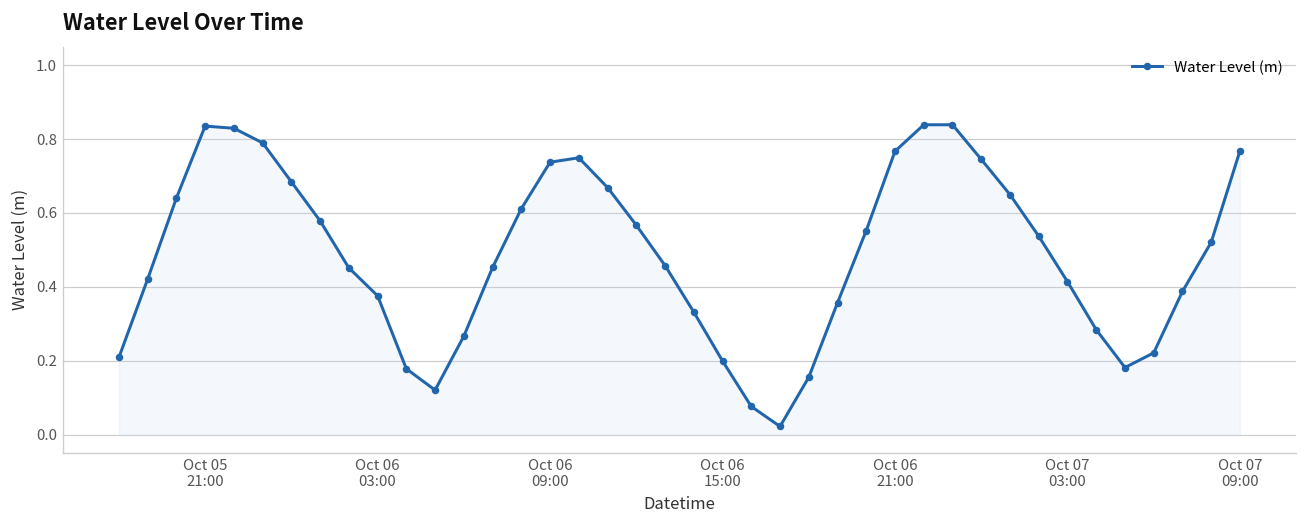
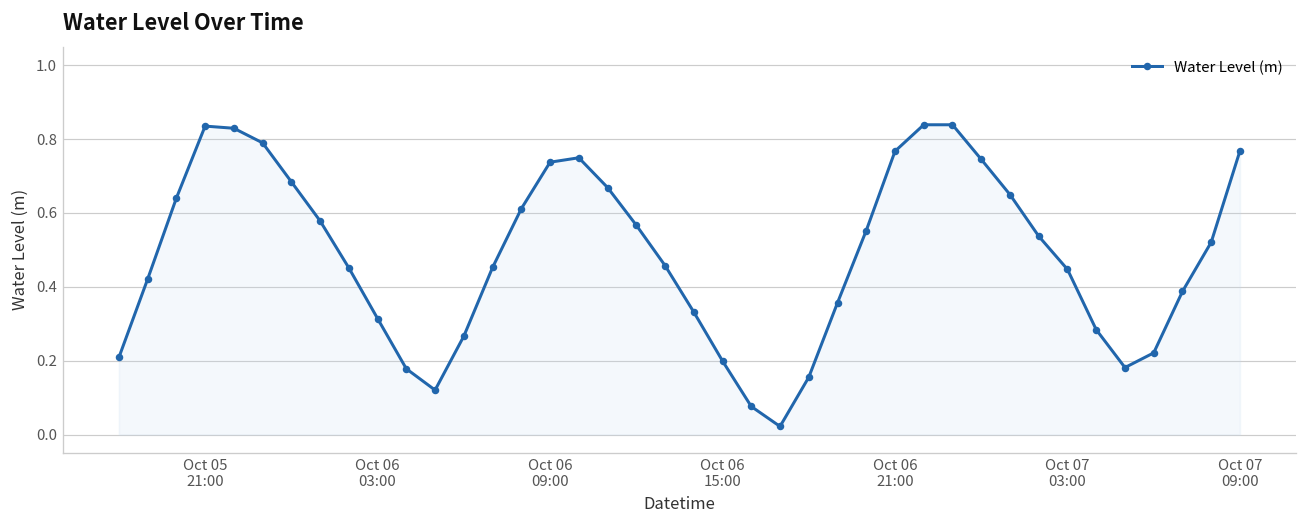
  {
    "Oct 05 21:00": 0.84,
-   "Oct 06 03:00": 0.38,
+   "Oct 06 03:00": 0.31,
    "Oct 06 09:00": 0.74,
    "Oct 06 15:00": 0.20,
    "Oct 06 21:00": 0.77,
-   "Oct 07 03:00": 0.41,
+   "Oct 07 03:00": 0.45,
    "Oct 07 09:00": 0.77
  }
